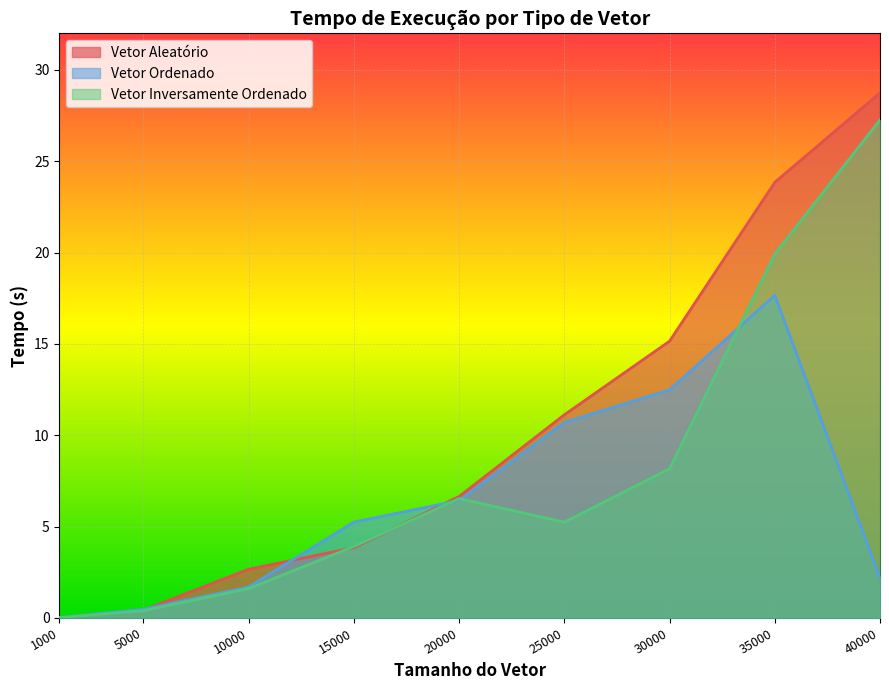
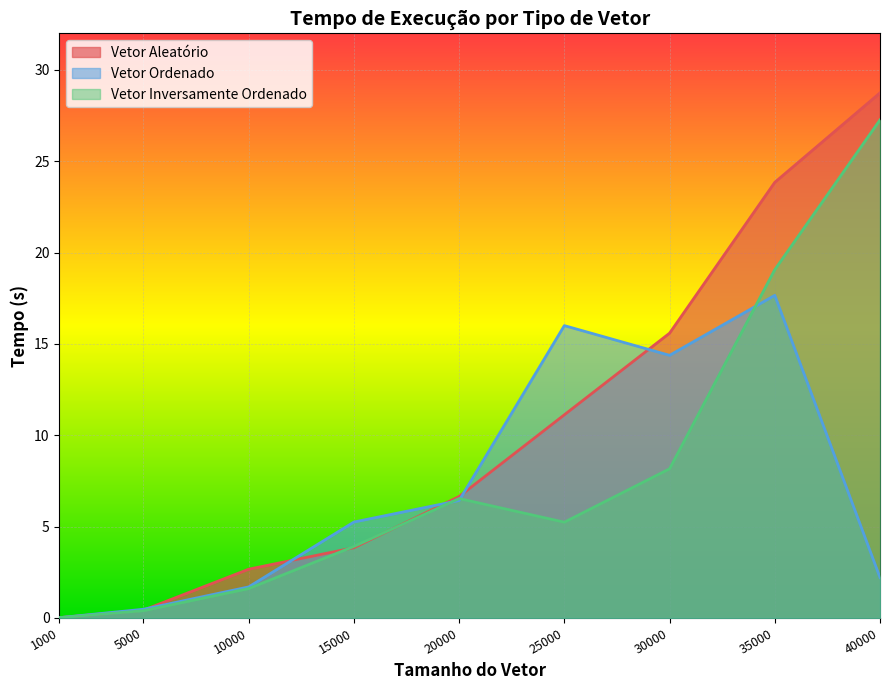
  {
    "Vetor Aleatório": {
      "10000": 2.7,
      "25000": 11.1,
-     "30000": 15.2,
+     "30000": 15.6,
      "35000": 23.8,
      "40000": 28.7
    },
    "Vetor Ordenado": {
      "15000": 5.3,
-     "25000": 10.7,
-     "30000": 12.5,
+     "25000": 16.0,
+     "30000": 14.4,
      "35000": 17.7,
      "40000": 2.2
    },
    "Vetor Inversamente Ordenado": {
      "25000": 5.2,
      "30000": 8.2,
-     "35000": 19.9,
+     "35000": 19.1,
      "40000": 27.3
    }
  }
